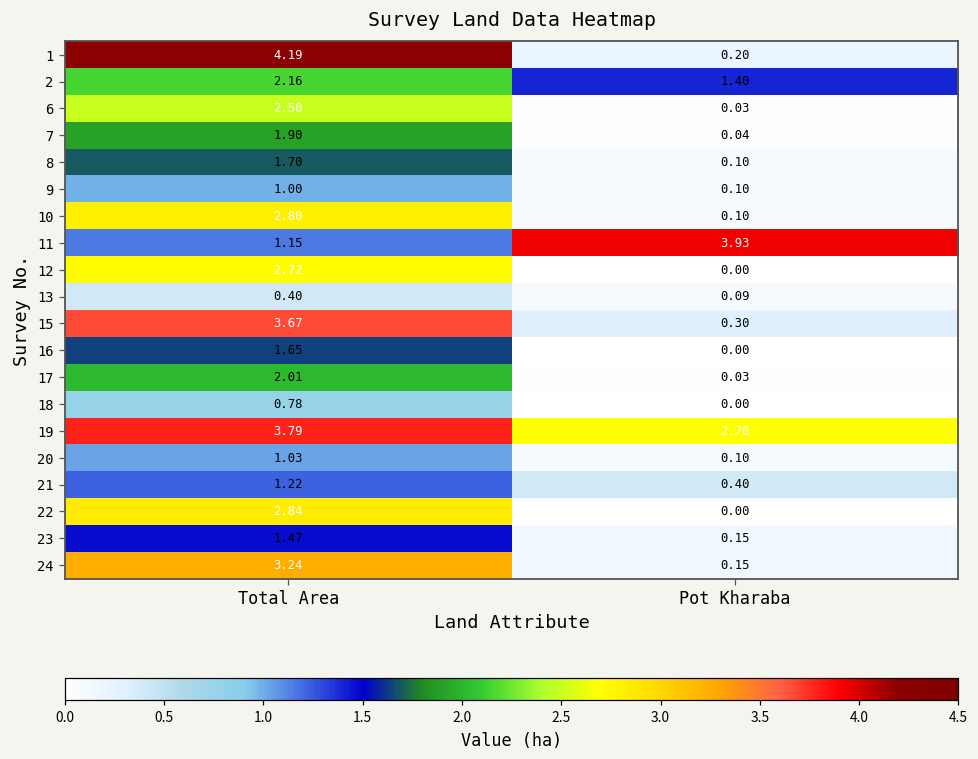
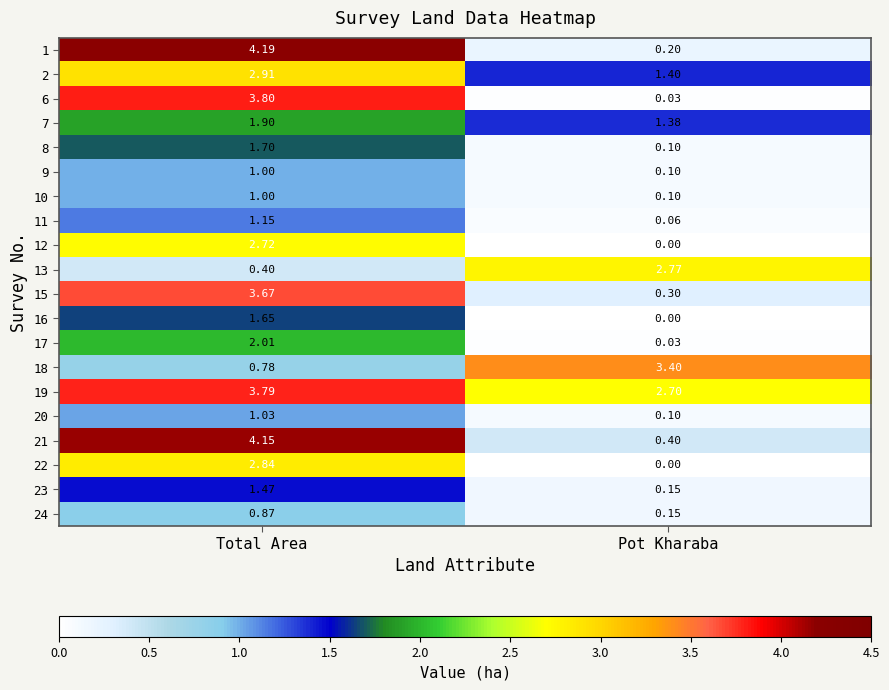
  {
    "1": {
      "Total Area": 4.19,
      "Pot Kharaba": 0.20
    },
    "2": {
-     "Total Area": 2.16,
+     "Total Area": 2.91,
      "Pot Kharaba": 1.40
    },
    "6": {
-     "Total Area": 2.50,
+     "Total Area": 3.80,
      "Pot Kharaba": 0.03
    },
    "7": {
      "Total Area": 1.90,
-     "Pot Kharaba": 0.04
+     "Pot Kharaba": 1.38
    },
    "8": {
      "Total Area": 1.70,
      "Pot Kharaba": 0.10
    },
    "9": {
      "Total Area": 1.00,
      "Pot Kharaba": 0.10
    },
    "10": {
-     "Total Area": 2.80,
+     "Total Area": 1.00,
      "Pot Kharaba": 0.10
    },
    "11": {
      "Total Area": 1.15,
-     "Pot Kharaba": 3.93
+     "Pot Kharaba": 0.06
    },
    "12": {
      "Total Area": 2.72,
      "Pot Kharaba": 0.00
    },
    "13": {
      "Total Area": 0.40,
-     "Pot Kharaba": 0.09
+     "Pot Kharaba": 2.77
    },
    "15": {
      "Total Area": 3.67,
      "Pot Kharaba": 0.30
    },
    "16": {
      "Total Area": 1.65,
      "Pot Kharaba": 0.00
    },
    "17": {
      "Total Area": 2.01,
      "Pot Kharaba": 0.03
    },
    "18": {
      "Total Area": 0.78,
-     "Pot Kharaba": 0.00
+     "Pot Kharaba": 3.40
    },
    "19": {
      "Total Area": 3.79,
      "Pot Kharaba": 2.70
    },
    "20": {
      "Total Area": 1.03,
      "Pot Kharaba": 0.10
    },
    "21": {
-     "Total Area": 1.22,
+     "Total Area": 4.15,
      "Pot Kharaba": 0.40
    },
    "22": {
      "Total Area": 2.84,
      "Pot Kharaba": 0.00
    },
    "23": {
      "Total Area": 1.47,
      "Pot Kharaba": 0.15
    },
    "24": {
-     "Total Area": 3.24,
+     "Total Area": 0.87,
      "Pot Kharaba": 0.15
    }
  }
